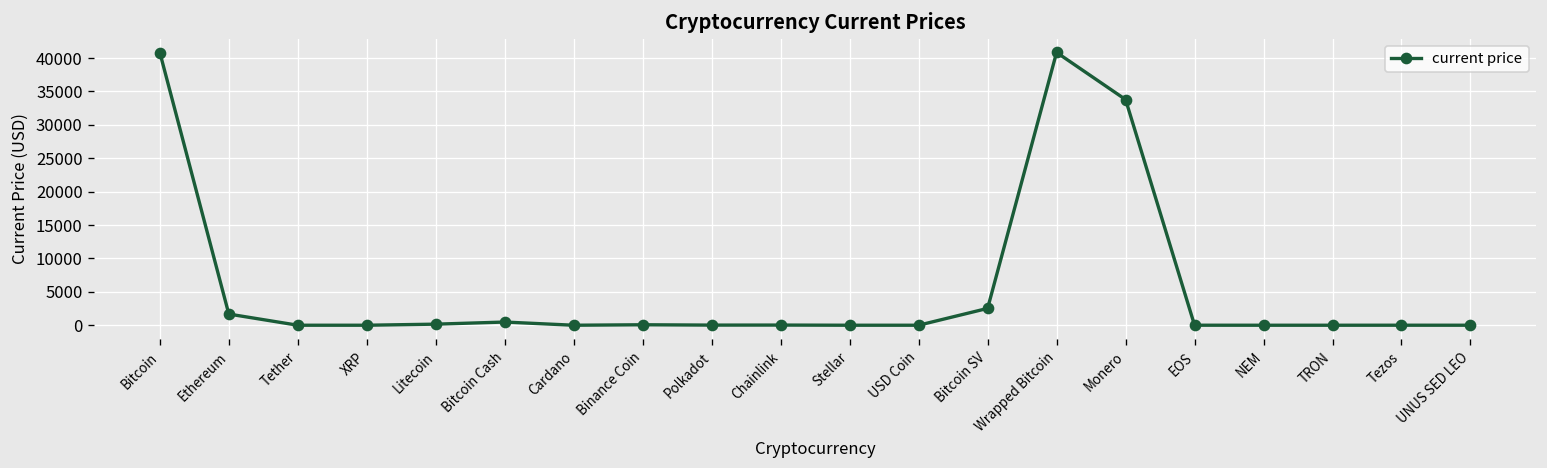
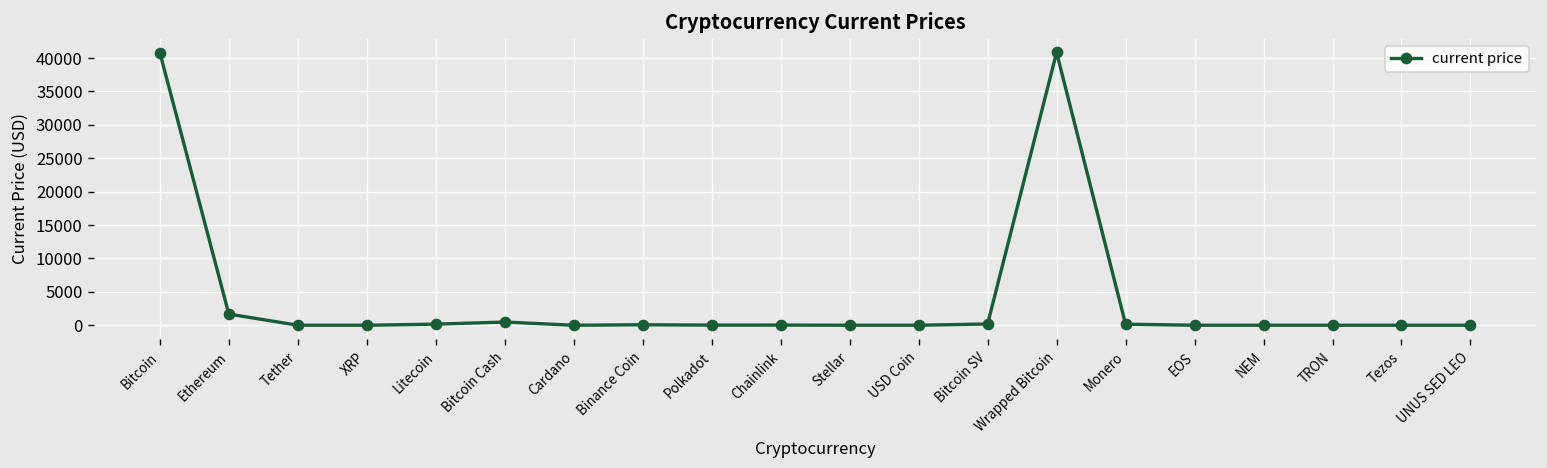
  {
    "Bitcoin": 41000,
    "Ethereum": 2000,
    "Tether": 0,
    "XRP": 0,
    "Litecoin": 0,
    "Bitcoin Cash": 0,
    "Cardano": 0,
    "Binance Coin": 0,
    "Polkadot": 0,
    "Chainlink": 0,
    "Stellar": 0,
    "USD Coin": 0,
-   "Bitcoin SV": 3000,
+   "Bitcoin SV": 0,
    "Wrapped Bitcoin": 41000,
-   "Monero": 34000,
+   "Monero": 0,
    "EOS": 0,
    "NEM": 0,
    "TRON": 0,
    "Tezos": 0,
    "UNUS SED LEO": 0
  }
